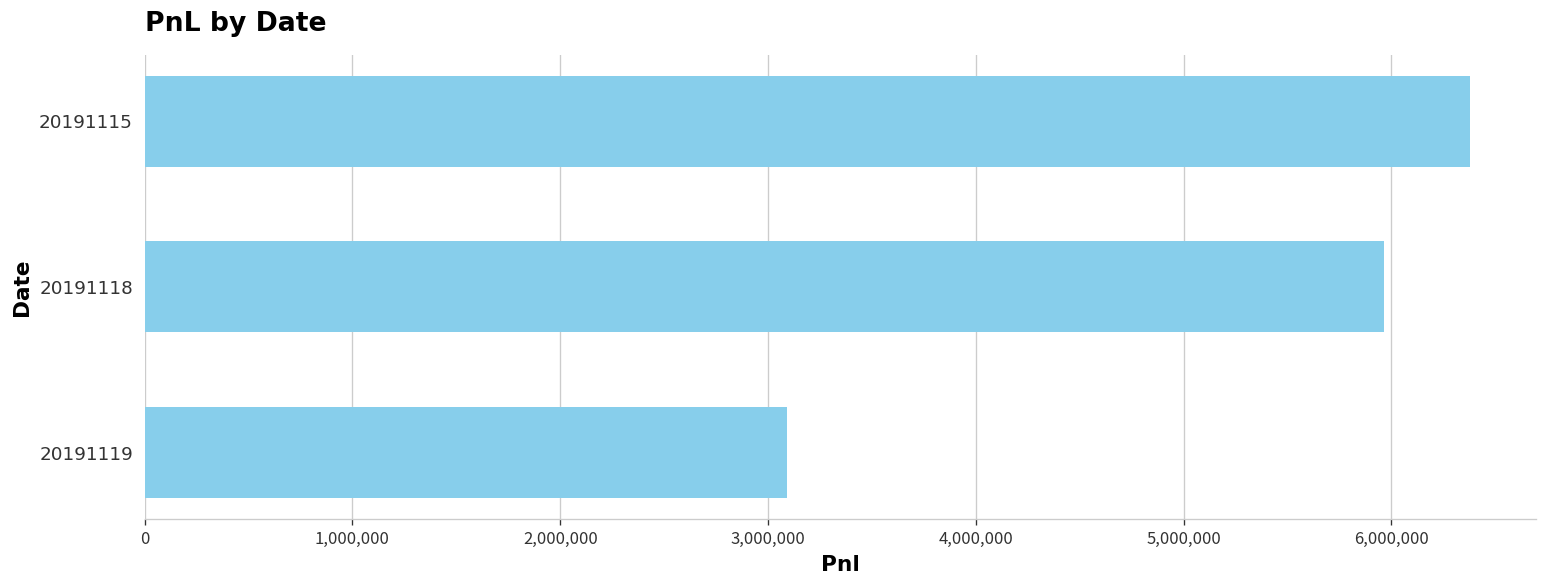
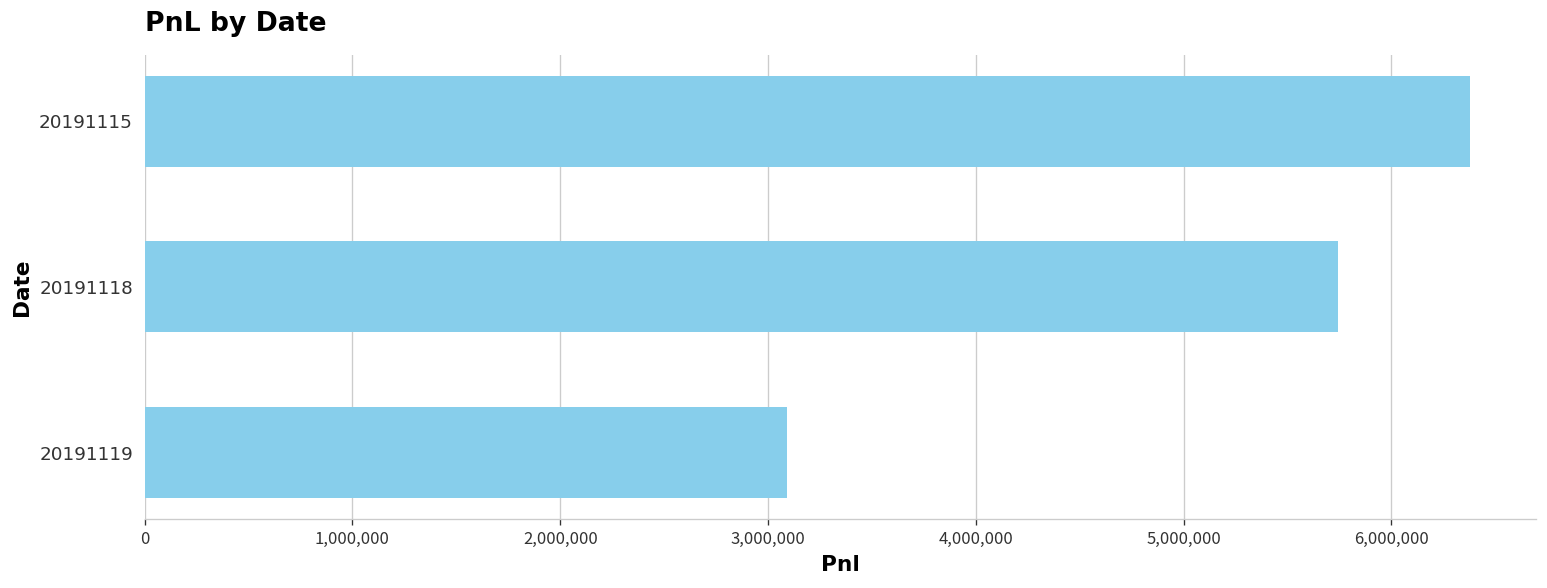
  {
    "20191115": "6,380,000",
-   "20191118": "5,970,000",
+   "20191118": "5,740,000",
    "20191119": "3,090,000"
  }
